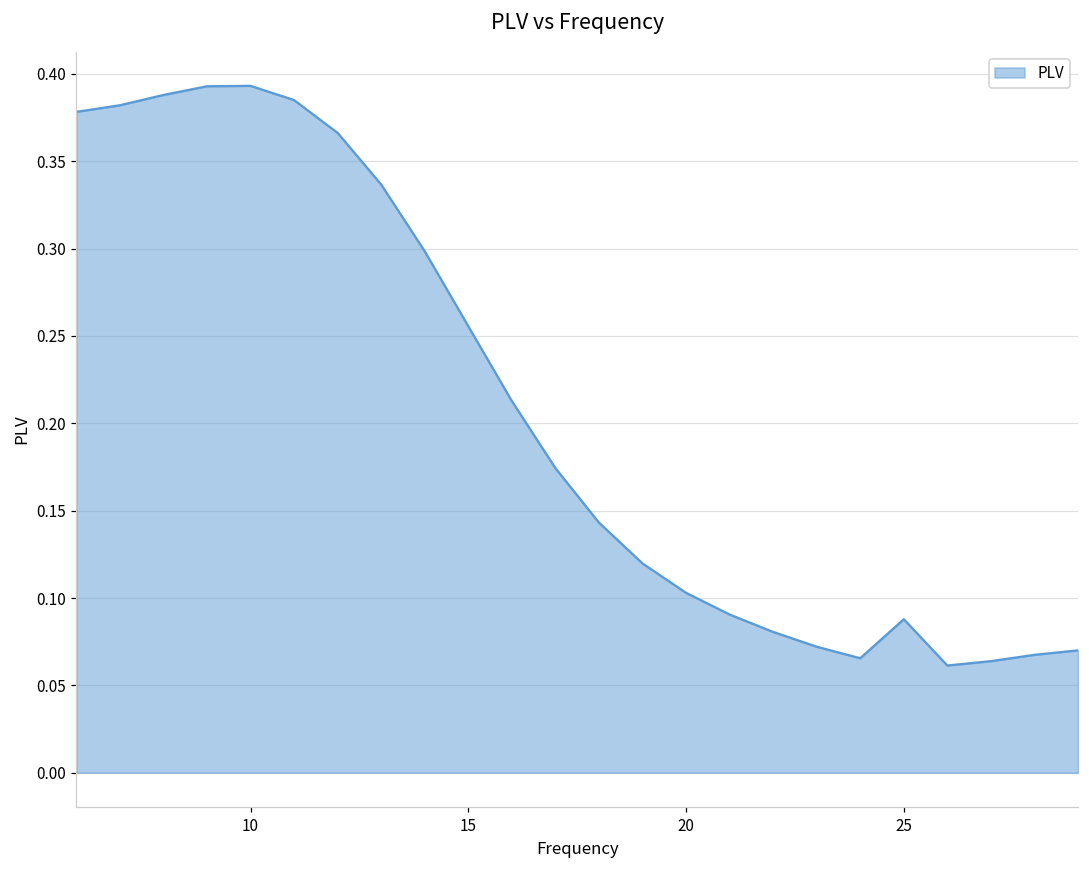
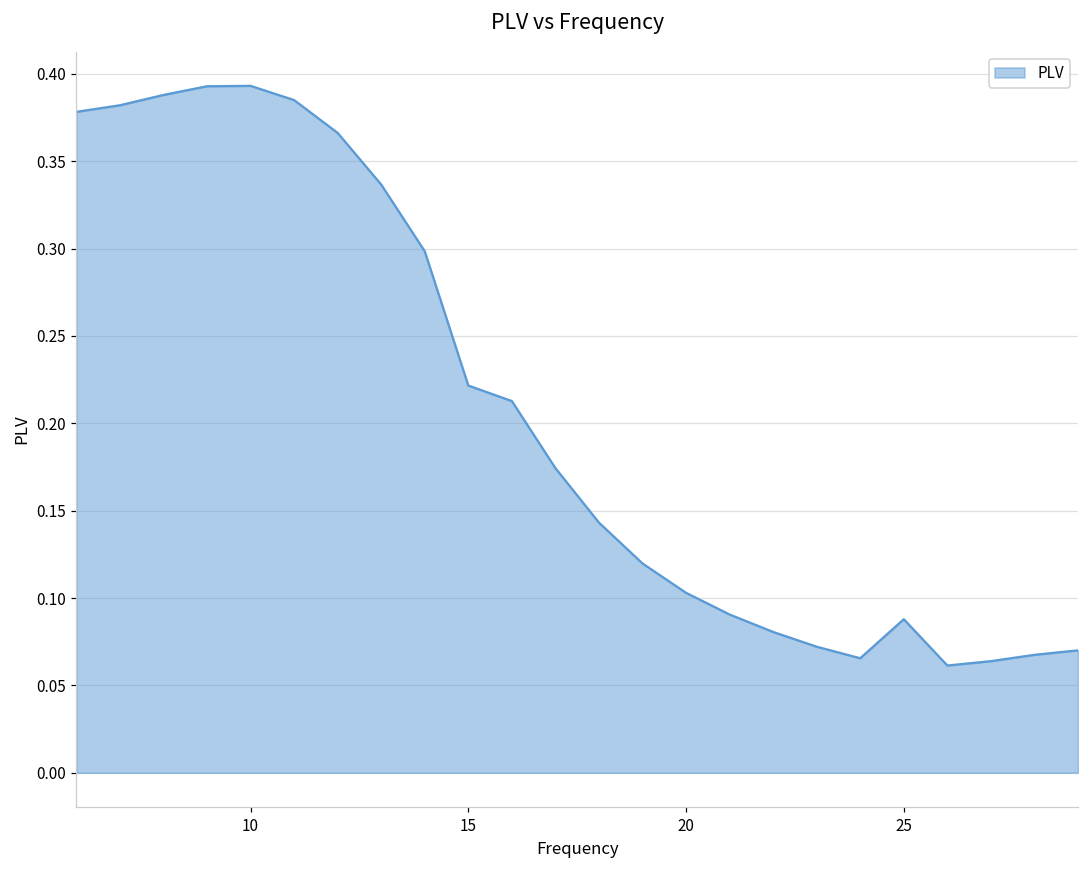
  {
    "10": 0.393,
-   "15": 0.256,
+   "15": 0.222,
    "20": 0.103,
    "25": 0.088
  }
